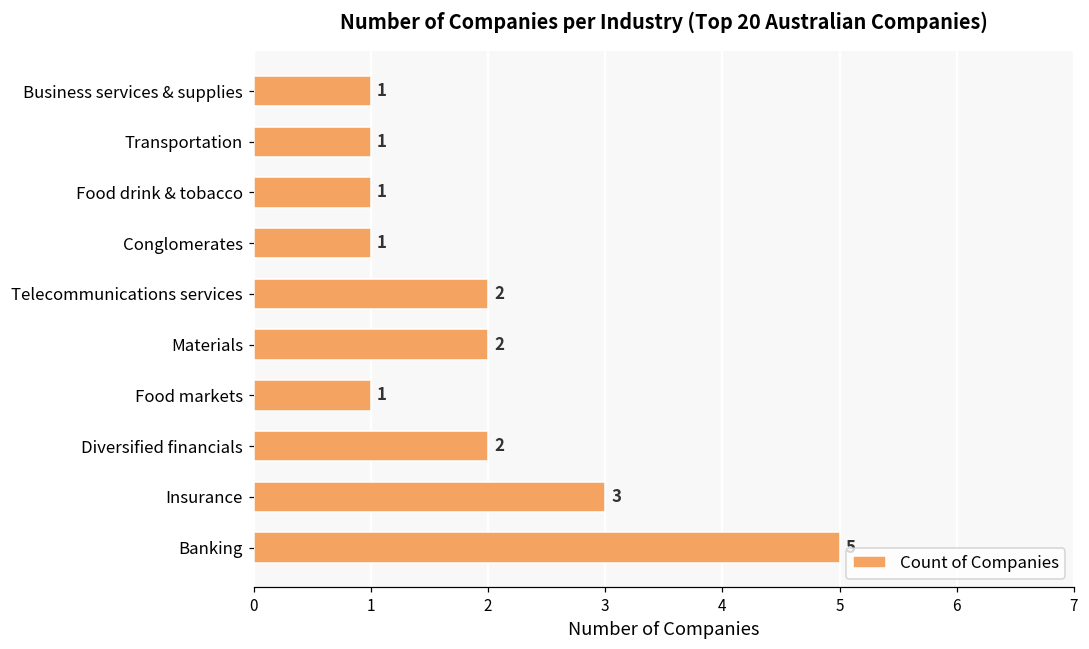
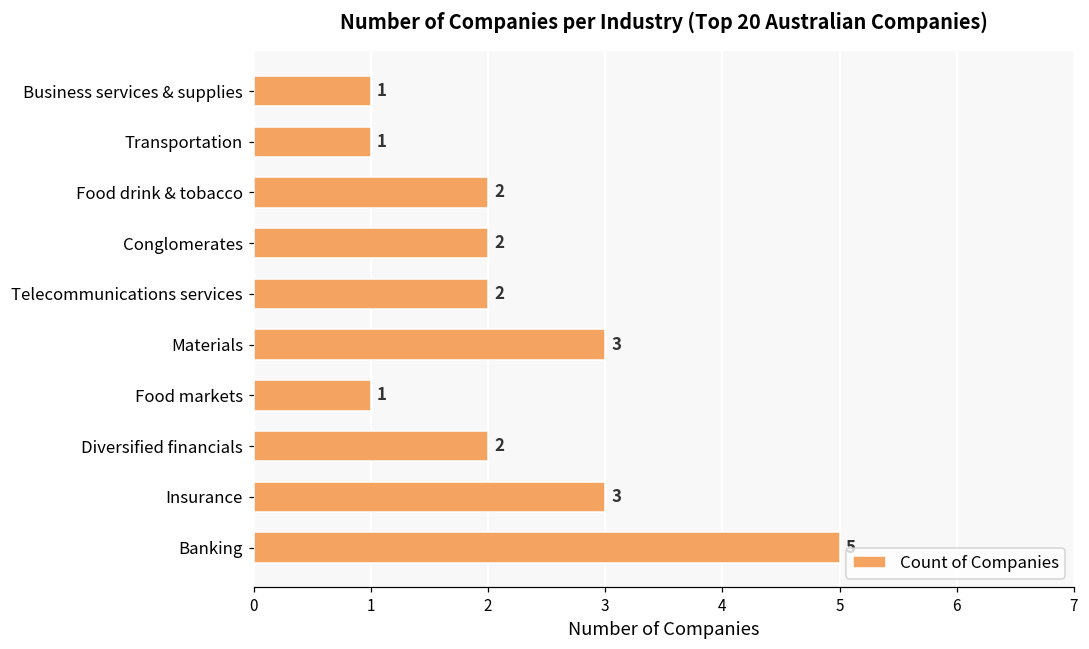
  {
    "Business services & supplies": 1,
    "Transportation": 1,
-   "Food drink & tobacco": 1,
-   "Conglomerates": 1,
+   "Food drink & tobacco": 2,
+   "Conglomerates": 2,
    "Telecommunications services": 2,
-   "Materials": 2,
+   "Materials": 3,
    "Food markets": 1,
    "Diversified financials": 2,
    "Insurance": 3
  }
